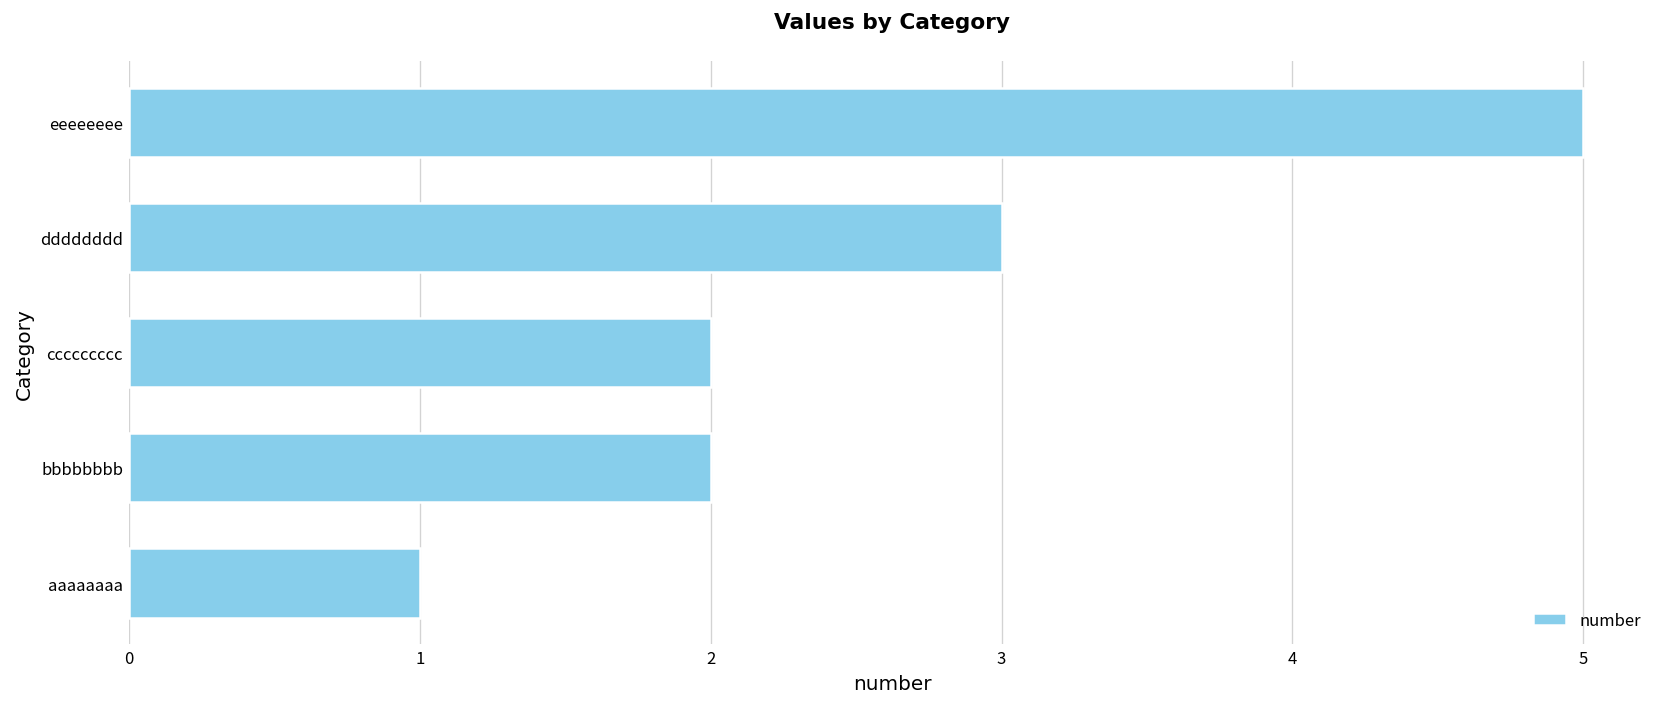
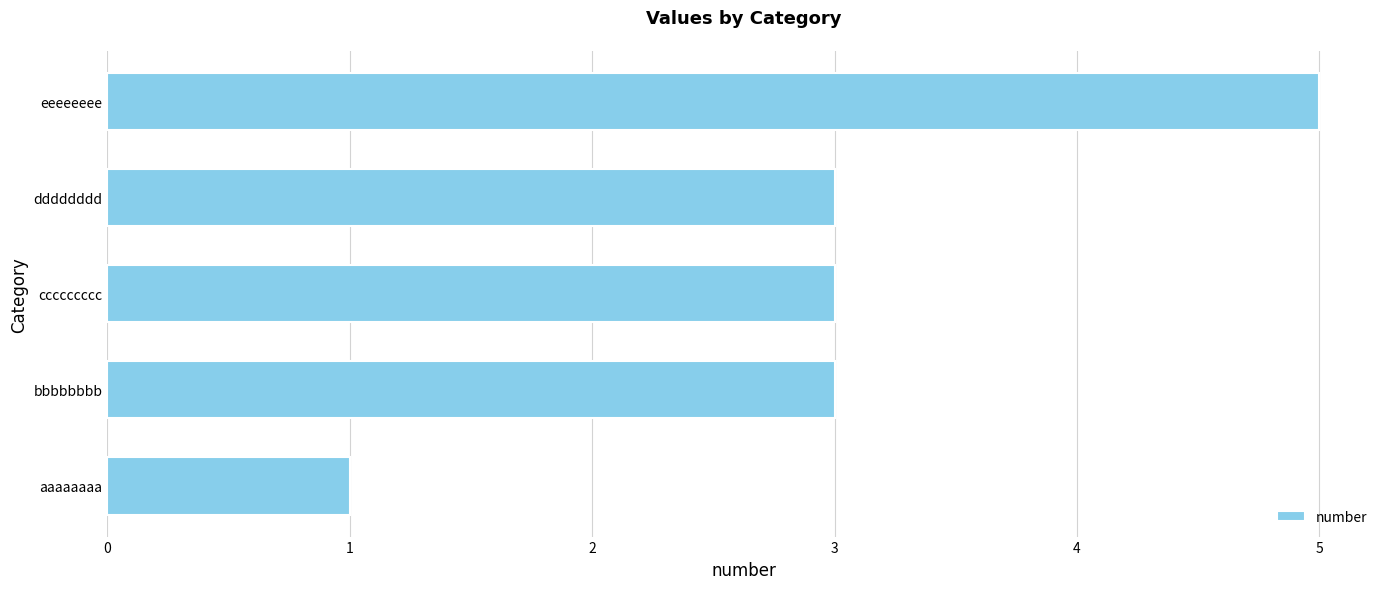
  {
    "eeeeeeee": 5,
    "dddddddd": 3,
-   "ccccccccc": 2,
-   "bbbbbbbb": 2,
+   "ccccccccc": 3,
+   "bbbbbbbb": 3,
    "aaaaaaaa": 1
  }
